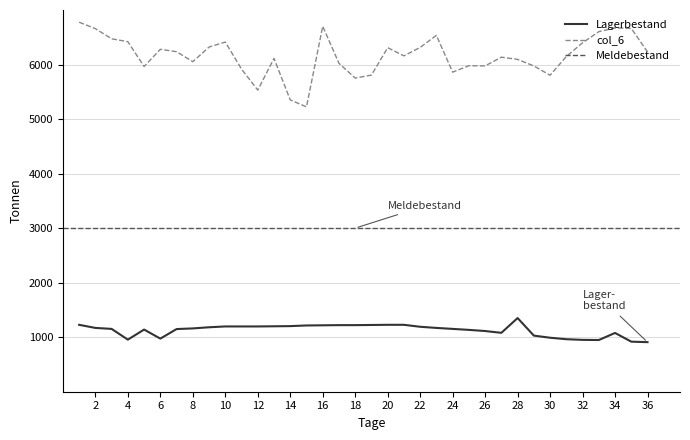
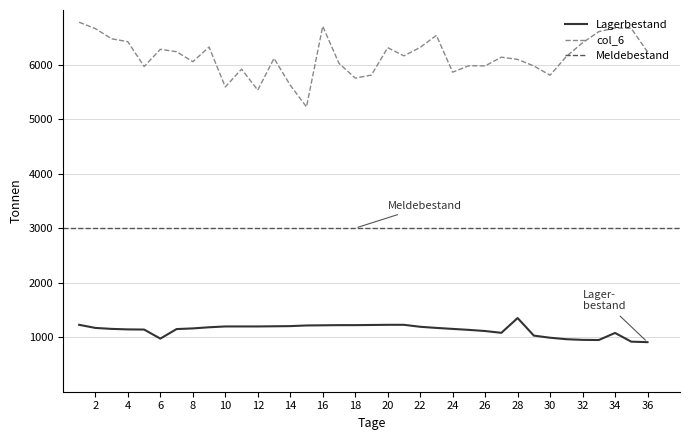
  {
    "Lagerbestand": {
      "2": 1200,
-     "4": 1000,
+     "4": 1100,
      "6": 1000,
      "8": 1200,
      "10": 1200,
      "12": 1200,
      "14": 1200,
      "16": 1200,
      "18": 1200,
      "20": 1200,
      "22": 1200,
      "24": 1200,
      "26": 1100,
      "28": 1400,
      "30": 1000,
      "32": 1000,
      "34": 1100,
      "36": 900
    },
    "col_6": {
      "2": 6700,
      "4": 6400,
      "6": 6300,
      "8": 6100,
-     "10": 6400,
+     "10": 5600,
      "12": 5500,
-     "14": 5400,
+     "14": 5600,
      "16": 6700,
      "18": 5800,
      "20": 6300,
      "22": 6300,
      "24": 5900,
      "26": 6000,
      "28": 6100,
      "30": 5800,
      "32": 6400,
      "34": 6700,
      "36": 6200
    }
  }
